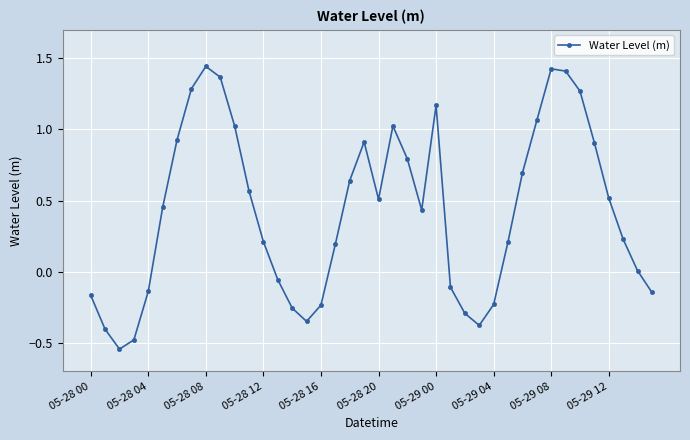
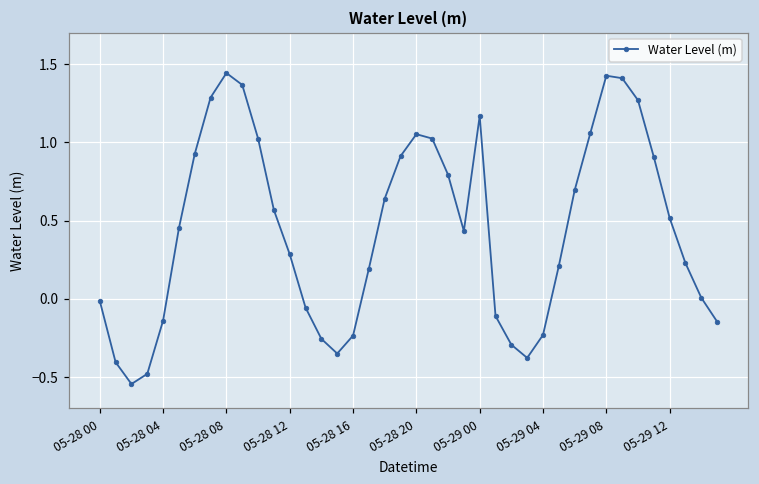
  {
-   "05-28 00": -0.17,
+   "05-28 00": -0.01,
    "05-28 04": -0.14,
    "05-28 08": 1.44,
-   "05-28 12": 0.21,
+   "05-28 12": 0.28,
    "05-28 16": -0.23,
-   "05-28 20": 0.51,
+   "05-28 20": 1.05,
    "05-29 00": 1.17,
    "05-29 04": -0.23,
    "05-29 08": 1.43,
    "05-29 12": 0.52
  }
